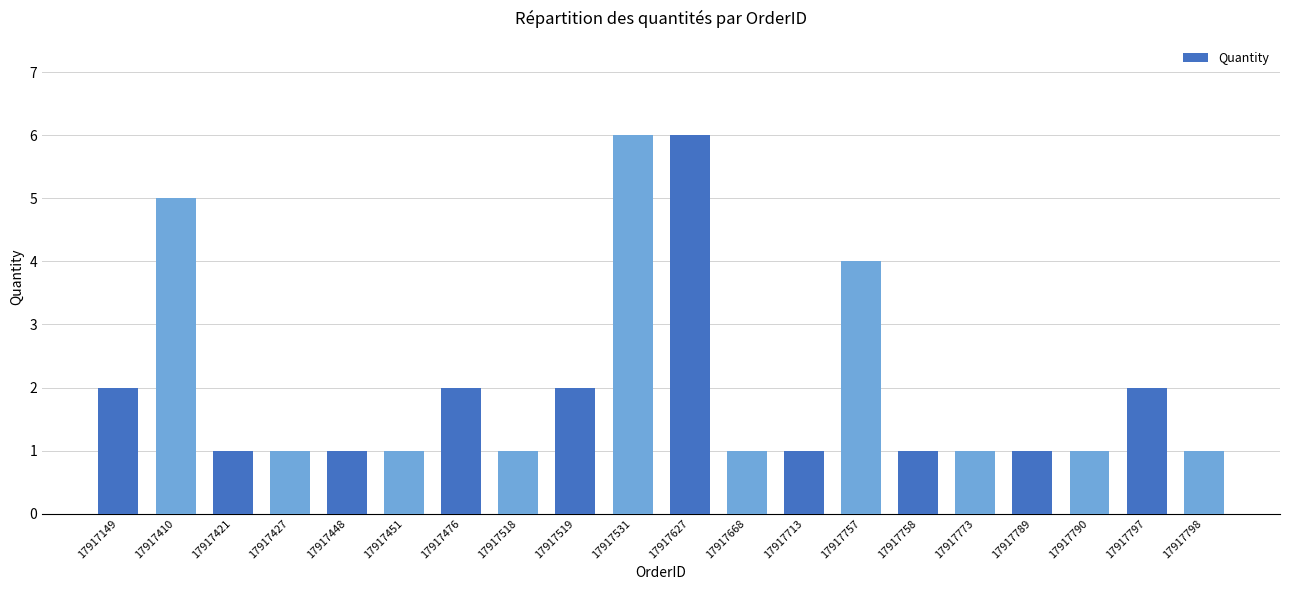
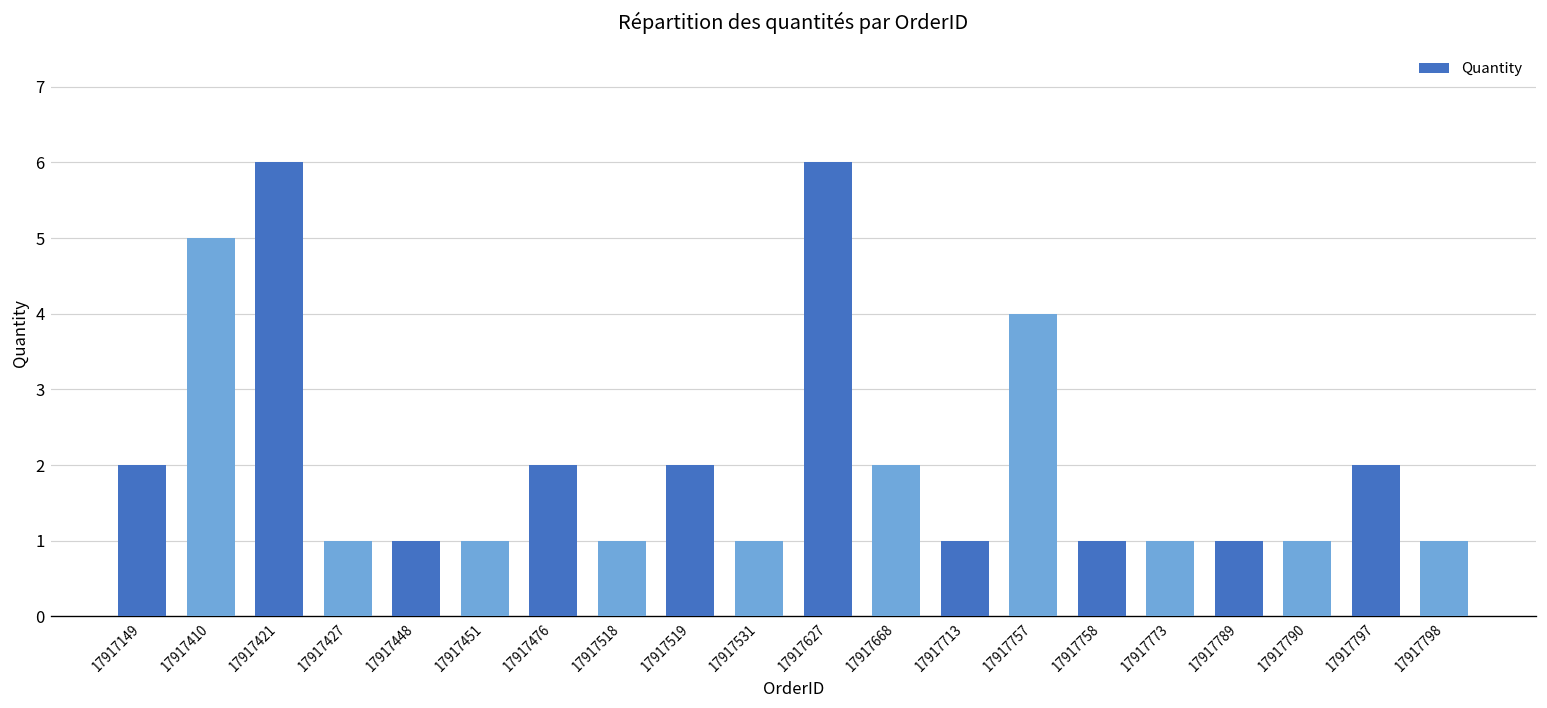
  {
    "17917149": 2,
    "17917410": 5,
-   "17917421": 1,
+   "17917421": 6,
    "17917427": 1,
    "17917448": 1,
    "17917451": 1,
    "17917476": 2,
    "17917518": 1,
    "17917519": 2,
-   "17917531": 6,
+   "17917531": 1,
    "17917627": 6,
-   "17917668": 1,
+   "17917668": 2,
    "17917713": 1,
    "17917757": 4,
    "17917758": 1,
    "17917773": 1,
    "17917789": 1,
    "17917790": 1,
    "17917797": 2,
    "17917798": 1
  }
